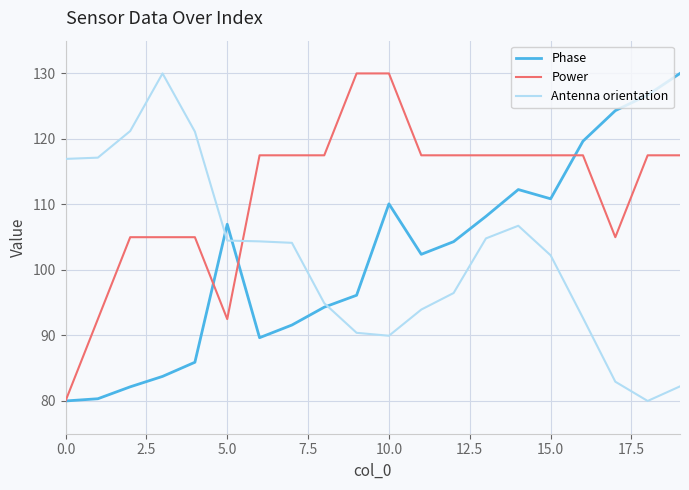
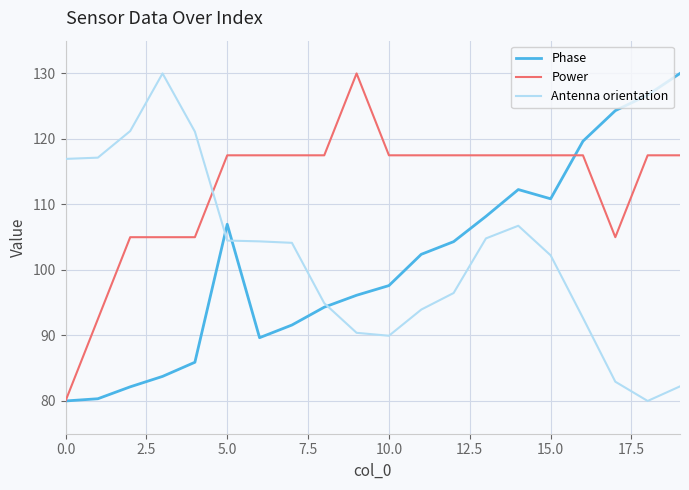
  {
    "Phase": {
      "5.0": 107,
-     "10.0": 110,
+     "10.0": 98,
      "15.0": 111
    },
    "Power": {
-     "5.0": 93,
-     "10.0": 130,
+     "5.0": 118,
+     "10.0": 118,
      "15.0": 118
    },
    "Antenna orientation": {
      "0.0": 117,
      "5.0": 104,
      "10.0": 90,
      "15.0": 102
    }
  }
